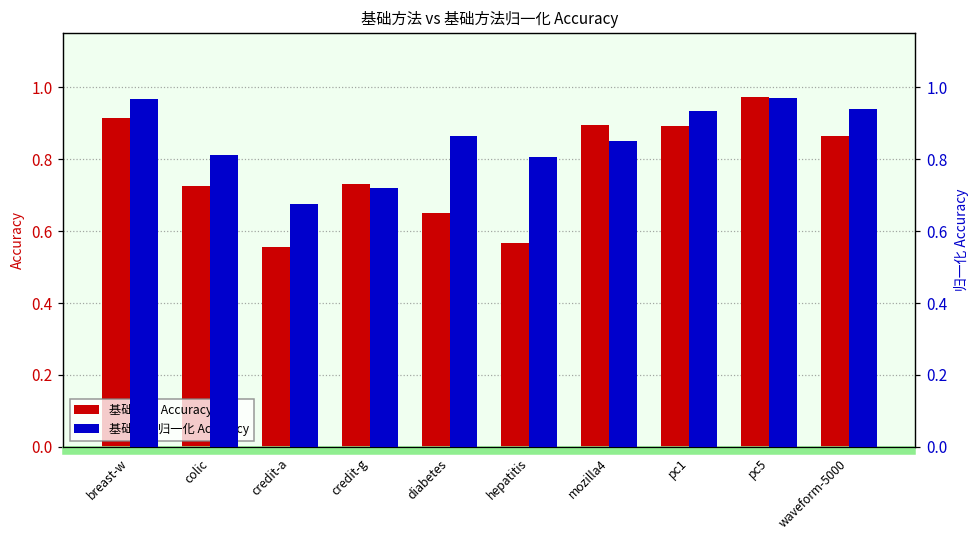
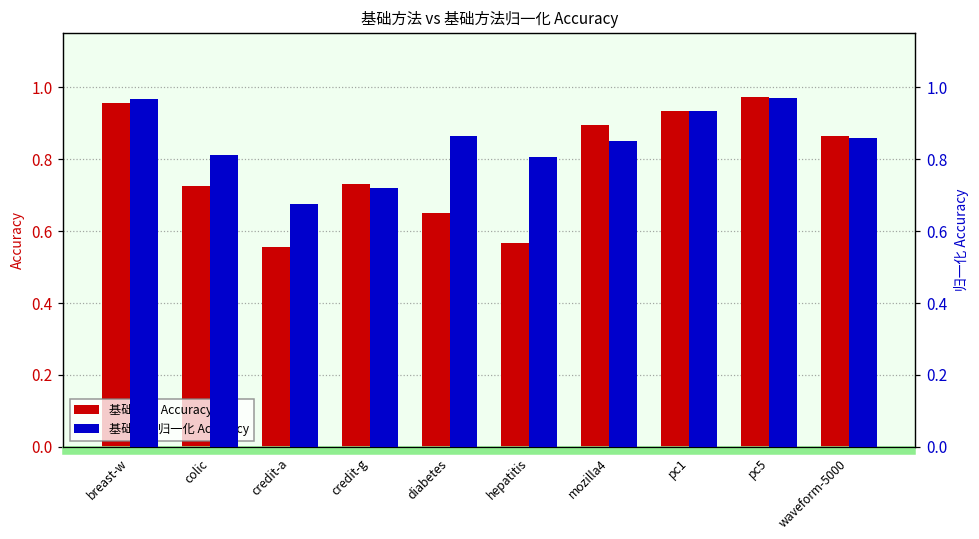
  {
    "基础方法 Accuracy": {
-     "breast-w": 0.91,
+     "breast-w": 0.96,
      "colic": 0.73,
      "credit-a": 0.56,
      "credit-g": 0.73,
      "diabetes": 0.65,
      "hepatitis": 0.57,
      "mozilla4": 0.90,
-     "pc1": 0.89,
+     "pc1": 0.94,
      "pc5": 0.97,
      "waveform-5000": 0.86
    },
    "基础方法归一化 Accuracy": {
      "breast-w": 0.97,
      "colic": 0.81,
      "credit-a": 0.68,
      "credit-g": 0.72,
      "diabetes": 0.87,
      "hepatitis": 0.81,
      "mozilla4": 0.85,
      "pc1": 0.94,
      "pc5": 0.97,
-     "waveform-5000": 0.94
+     "waveform-5000": 0.86
    }
  }
